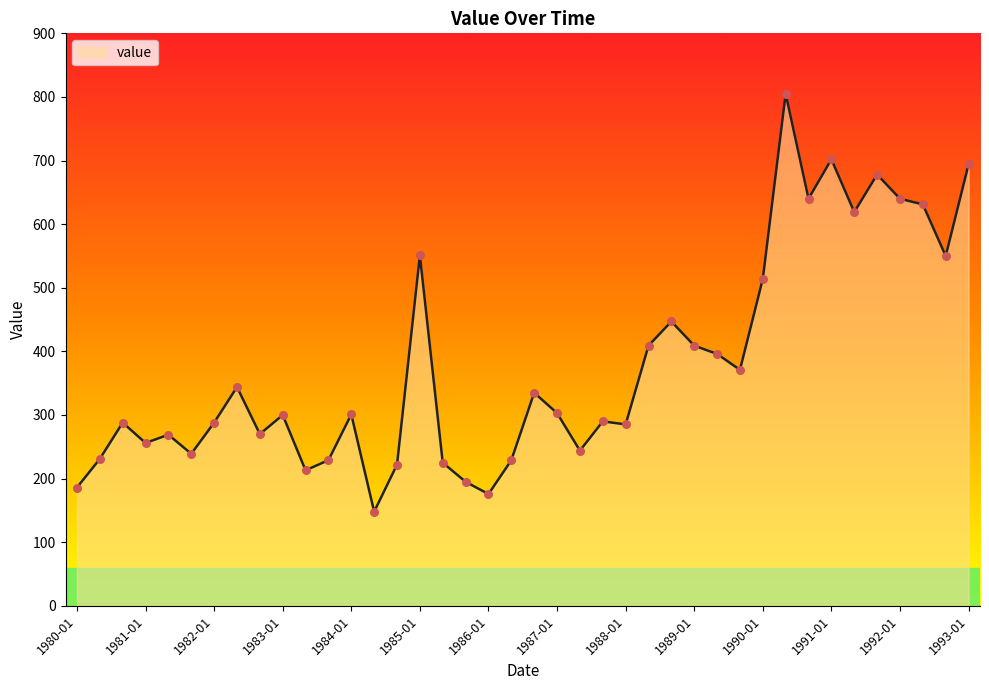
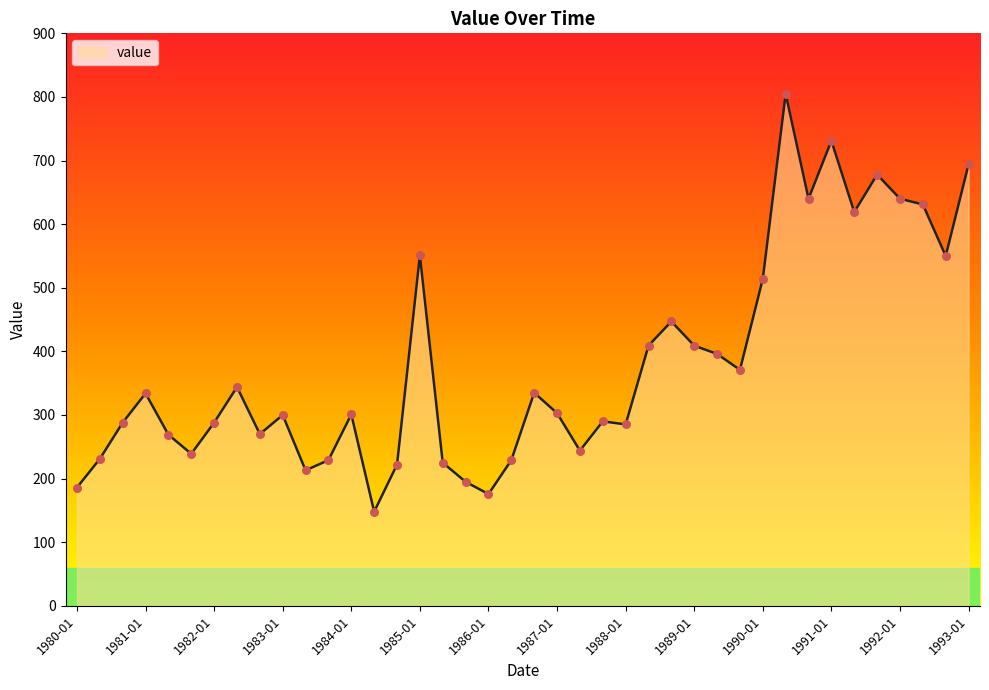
  {
    "1980-01": 190,
-   "1981-01": 260,
+   "1981-01": 330,
    "1982-01": 290,
    "1983-01": 300,
    "1984-01": 300,
    "1985-01": 550,
    "1986-01": 180,
    "1987-01": 300,
    "1988-01": 290,
    "1989-01": 410,
    "1990-01": 510,
-   "1991-01": 700,
+   "1991-01": 730,
    "1992-01": 640,
    "1993-01": 690
  }
